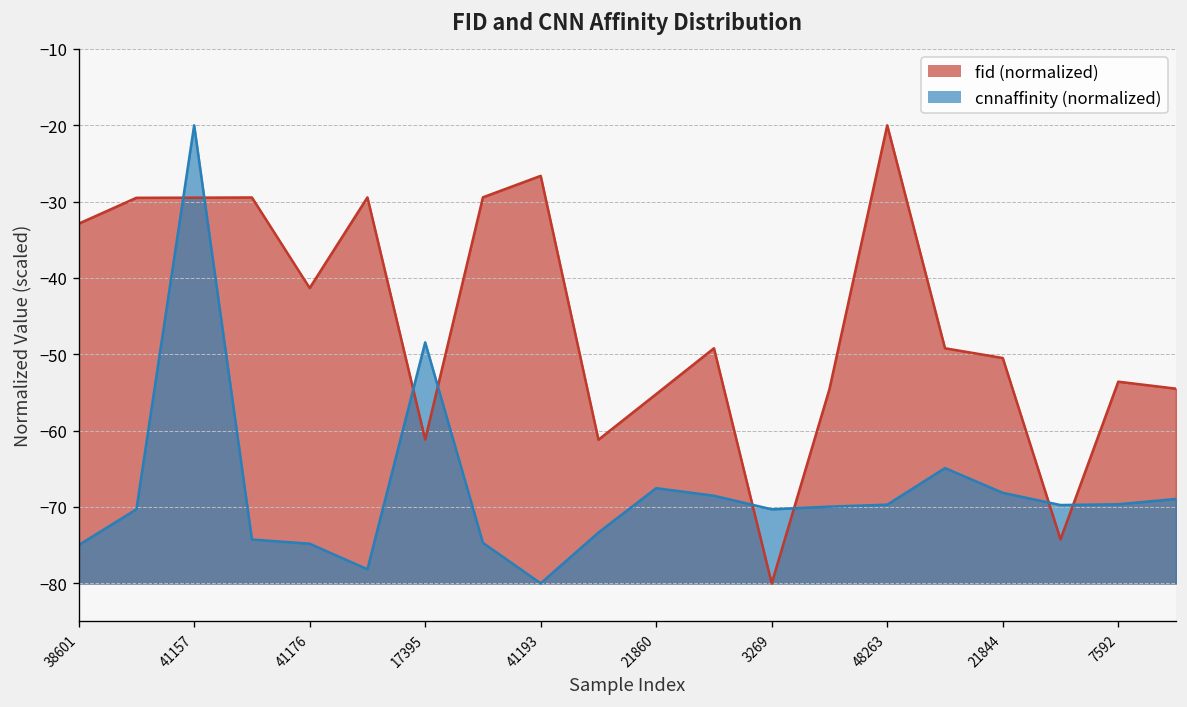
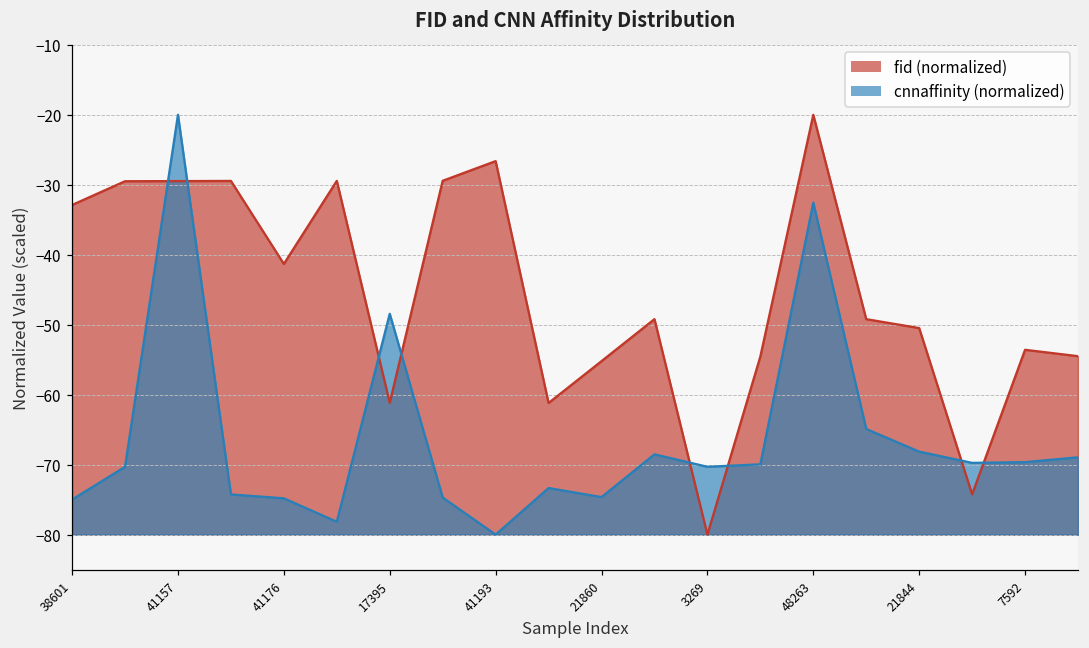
  {
    "fid (normalized)": {
      "38601": -33,
      "41157": -29,
      "41176": -41,
      "17395": -61,
      "41193": -27,
      "21860": -55,
      "3269": -80,
      "48263": -20,
      "21844": -50,
      "7592": -54
    },
    "cnnaffinity (normalized)": {
      "38601": -75,
      "41157": -20,
      "41176": -75,
      "17395": -48,
      "41193": -80,
-     "21860": -68,
+     "21860": -75,
      "3269": -70,
-     "48263": -70,
+     "48263": -33,
      "21844": -68,
      "7592": -70
    }
  }
